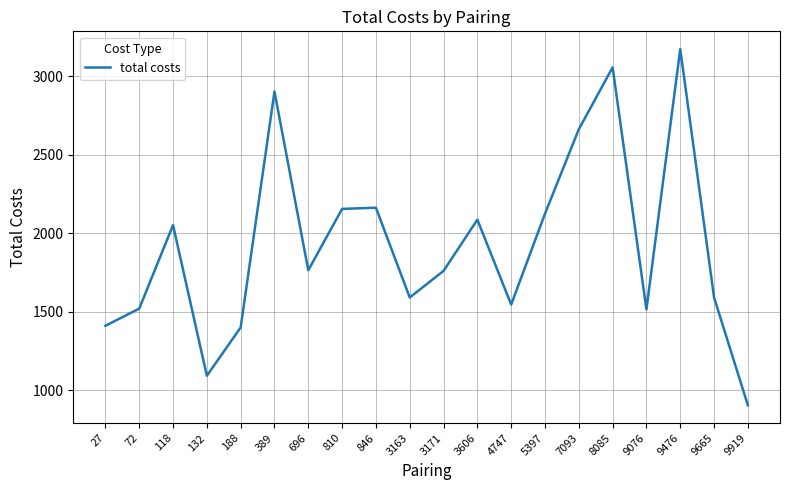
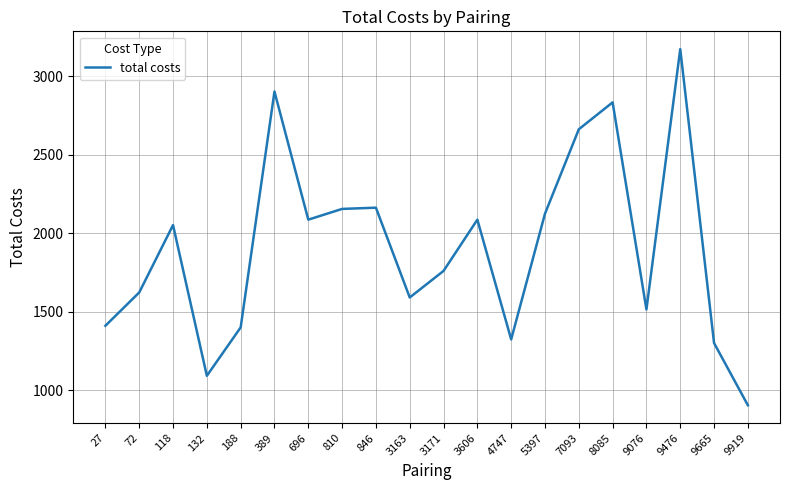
  {
    "27": 1410,
-   "72": 1520,
+   "72": 1620,
    "118": 2050,
    "132": 1090,
    "188": 1400,
    "389": 2900,
-   "696": 1760,
+   "696": 2090,
    "810": 2150,
    "846": 2160,
    "3163": 1590,
    "3171": 1760,
    "3606": 2090,
-   "4747": 1550,
+   "4747": 1320,
    "5397": 2120,
    "7093": 2660,
-   "8085": 3060,
+   "8085": 2830,
    "9076": 1510,
    "9476": 3170,
-   "9665": 1590,
+   "9665": 1300,
    "9919": 900
  }
